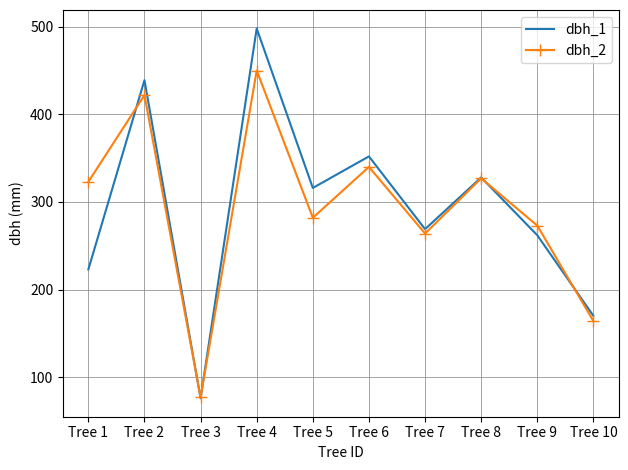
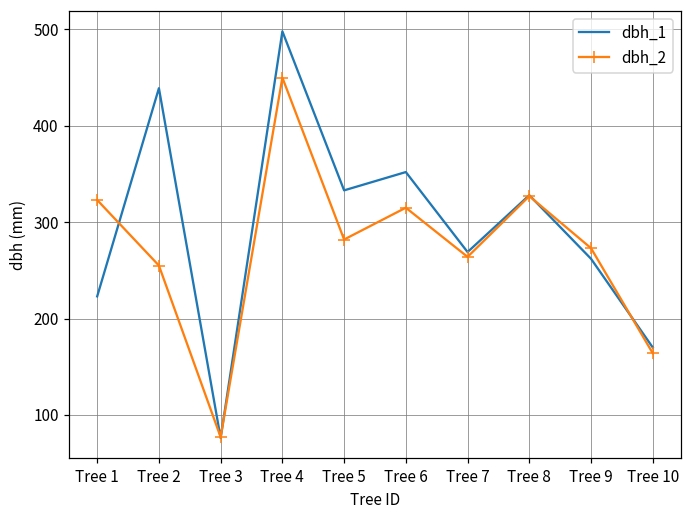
  {
    "dbh_1": {
      "Tree 1": 220,
      "Tree 2": 440,
      "Tree 4": 500,
-     "Tree 5": 320,
+     "Tree 5": 330,
      "Tree 6": 350,
      "Tree 7": 270,
      "Tree 9": 260,
      "Tree 10": 170
    },
    "dbh_2": {
      "Tree 1": 320,
-     "Tree 2": 420,
+     "Tree 2": 260,
      "Tree 4": 450,
      "Tree 5": 280,
-     "Tree 6": 340,
+     "Tree 6": 320,
      "Tree 7": 260,
      "Tree 9": 270,
      "Tree 10": 160
    }
  }
